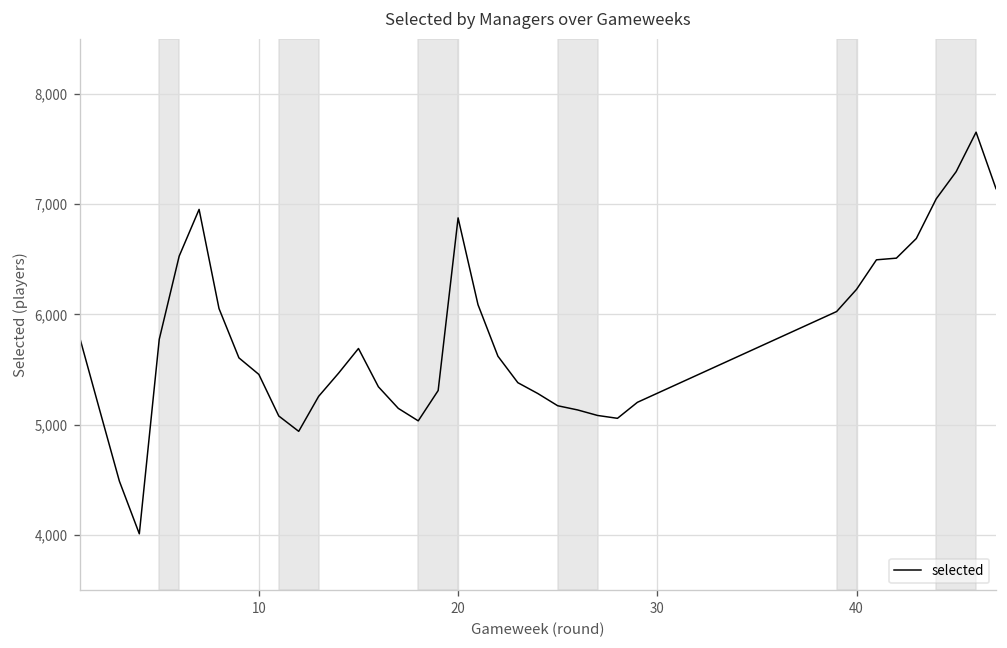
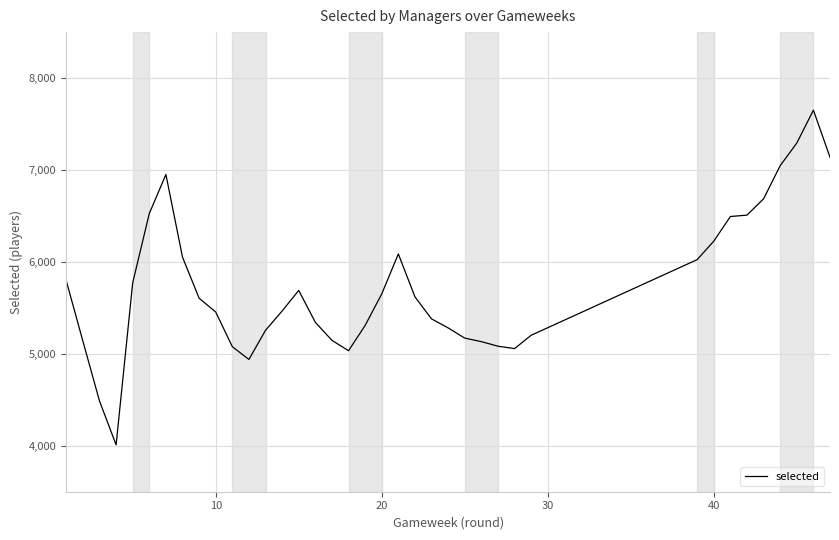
  {
    "10": "5,500",
-   "20": "6,900",
+   "20": "5,700",
    "40": "6,200"
  }
